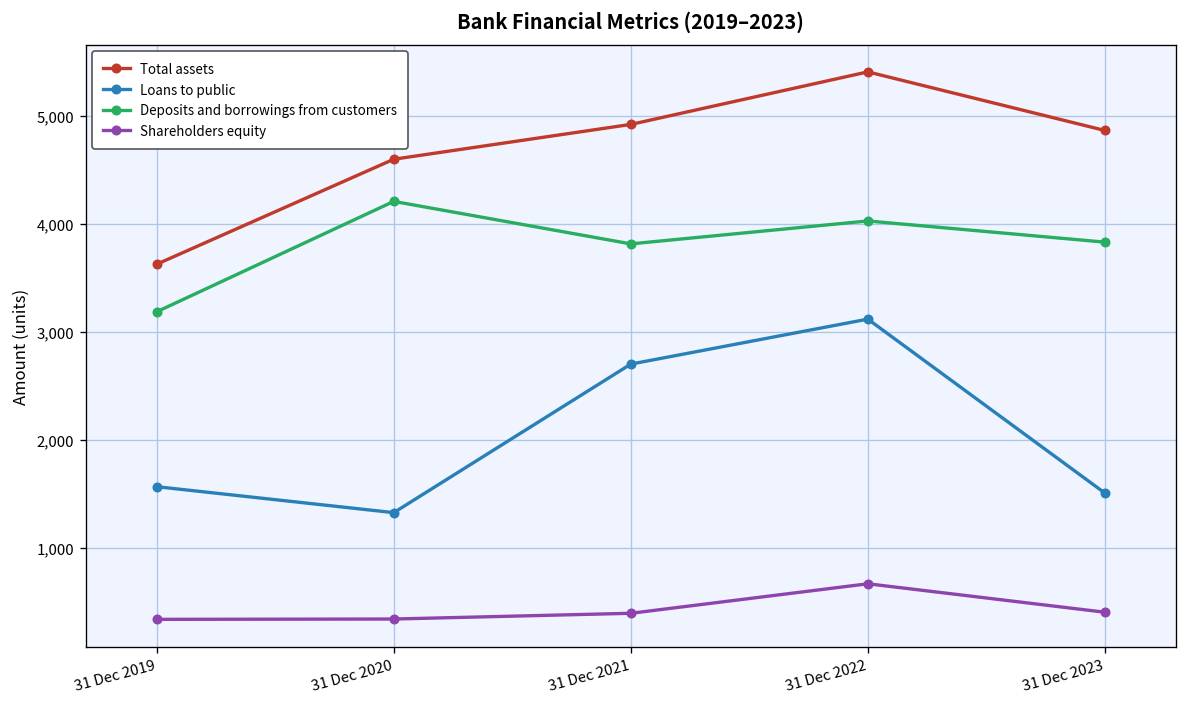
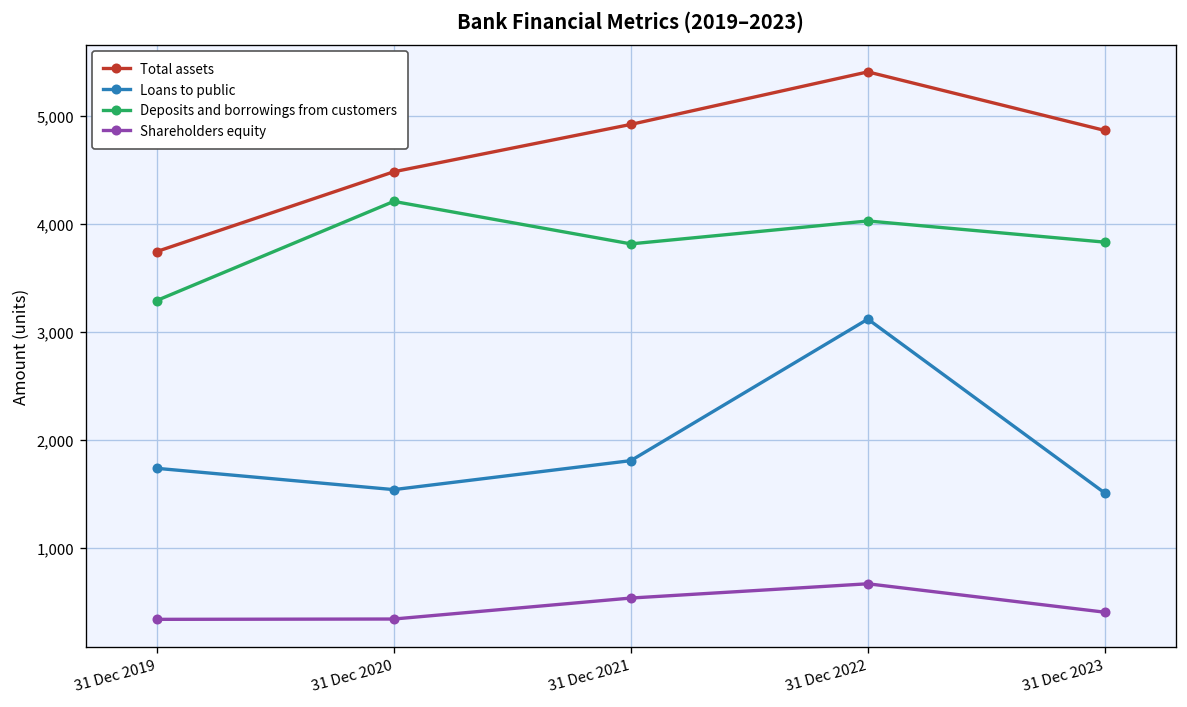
  {
    "Total assets": {
-     "31 Dec 2019": "3,600",
-     "31 Dec 2020": "4,600",
+     "31 Dec 2019": "3,700",
+     "31 Dec 2020": "4,500",
      "31 Dec 2021": "4,900",
      "31 Dec 2022": "5,400",
      "31 Dec 2023": "4,900"
    },
    "Loans to public": {
-     "31 Dec 2019": "1,600",
-     "31 Dec 2020": "1,300",
-     "31 Dec 2021": "2,700",
+     "31 Dec 2019": "1,700",
+     "31 Dec 2020": "1,500",
+     "31 Dec 2021": "1,800",
      "31 Dec 2022": "3,100",
      "31 Dec 2023": "1,500"
    },
    "Deposits and borrowings from customers": {
-     "31 Dec 2019": "3,200",
+     "31 Dec 2019": "3,300",
      "31 Dec 2020": "4,200",
      "31 Dec 2021": "3,800",
      "31 Dec 2022": "4,000",
      "31 Dec 2023": "3,800"
    },
    "Shareholders equity": {
      "31 Dec 2019": "300",
      "31 Dec 2020": "300",
-     "31 Dec 2021": "400",
+     "31 Dec 2021": "500",
      "31 Dec 2022": "700",
      "31 Dec 2023": "400"
    }
  }
